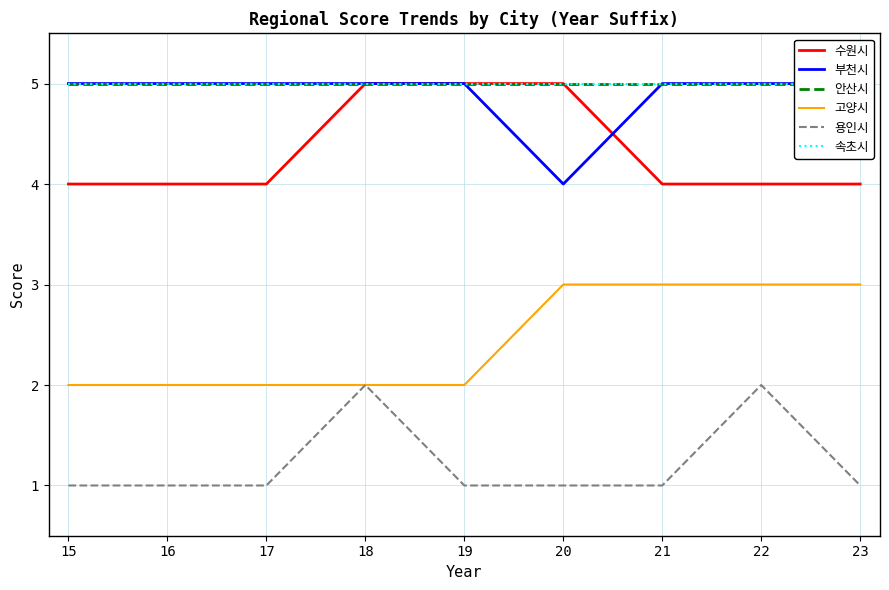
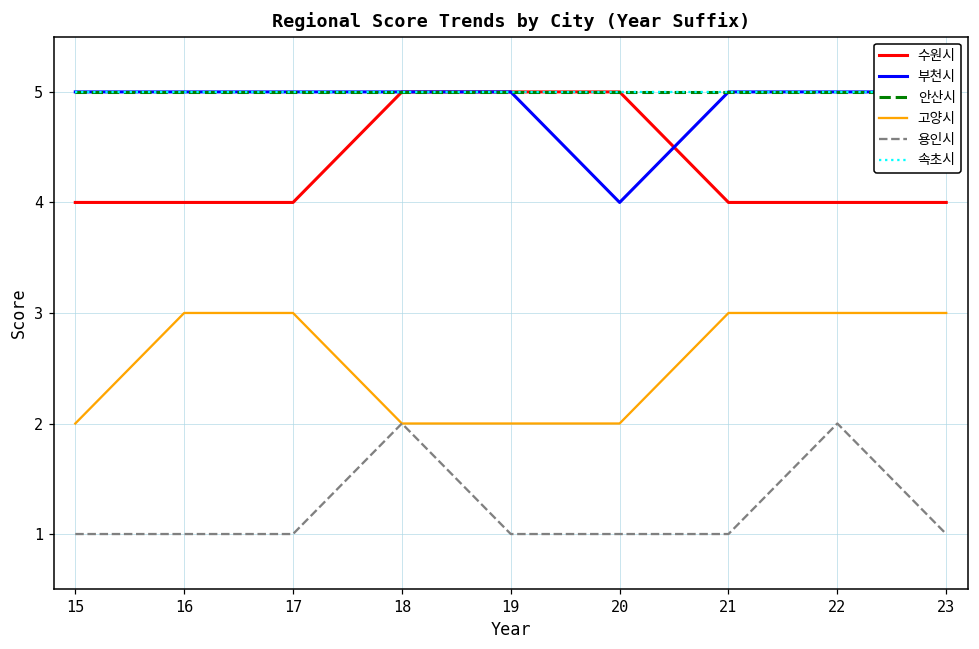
  {
    "수원시": {
      "15": 4,
      "16": 4,
      "17": 4,
      "21": 4,
      "22": 4,
      "23": 4
    },
    "부천시": {
      "20": 4
    },
    "고양시": {
      "15": 2,
-     "16": 2,
-     "17": 2,
+     "16": 3,
+     "17": 3,
      "19": 2,
-     "20": 3,
+     "20": 2,
      "21": 3,
      "22": 3,
      "23": 3
    },
    "용인시": {
      "15": 1,
      "16": 1,
      "17": 1,
      "19": 1,
      "20": 1,
      "21": 1,
      "22": 2,
      "23": 1
    }
  }
